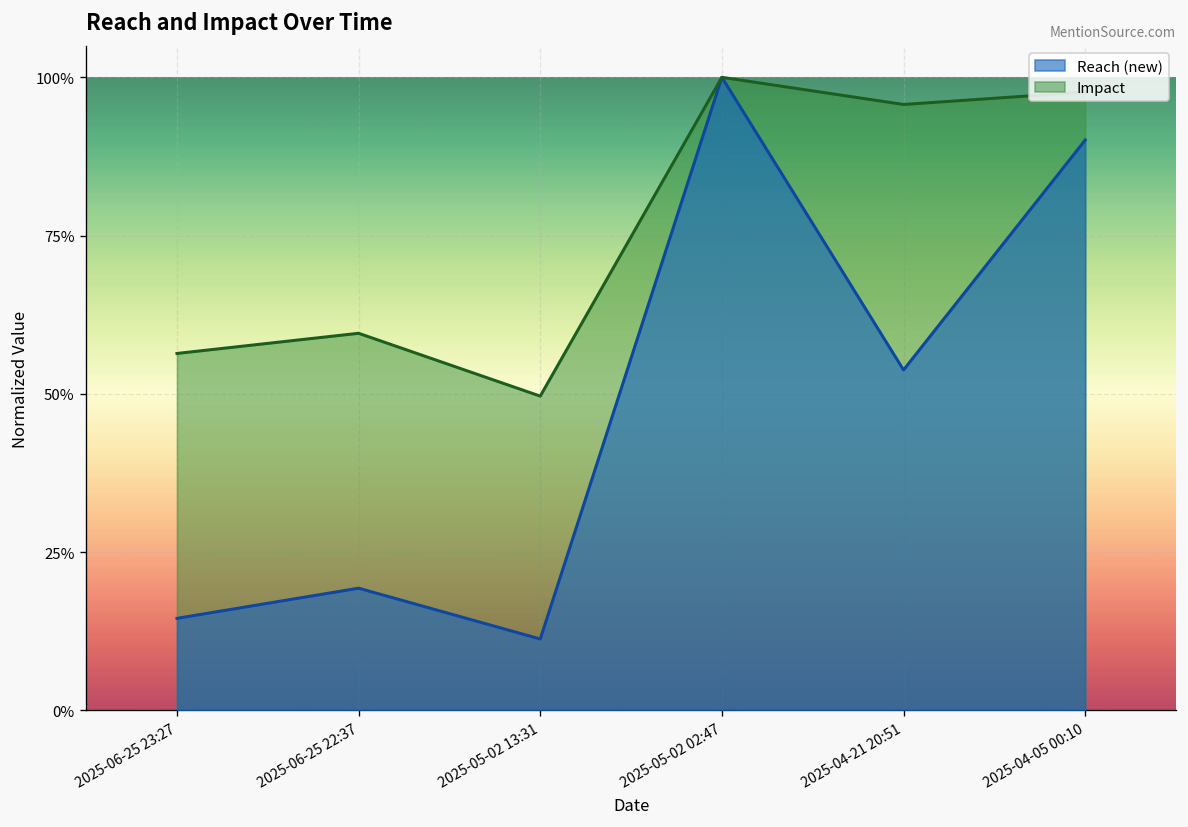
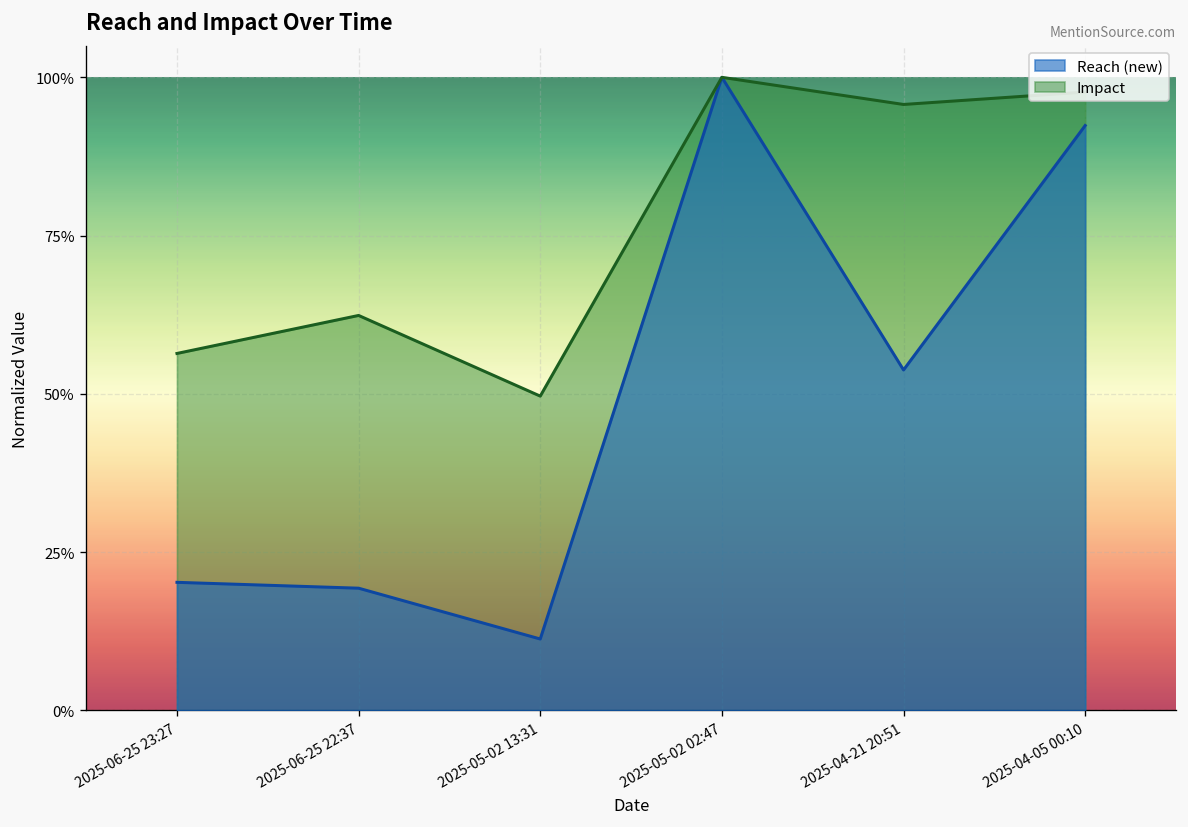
  {
    "Reach (new)": {
-     "2025-06-25 23:27": "15%",
+     "2025-06-25 23:27": "20%",
      "2025-06-25 22:37": "19%",
      "2025-05-02 13:31": "11%",
      "2025-04-21 20:51": "54%",
-     "2025-04-05 00:10": "90%"
+     "2025-04-05 00:10": "92%"
    },
    "Impact": {
      "2025-06-25 23:27": "56%",
-     "2025-06-25 22:37": "60%",
+     "2025-06-25 22:37": "62%",
      "2025-05-02 13:31": "50%",
      "2025-04-21 20:51": "96%"
    }
  }
